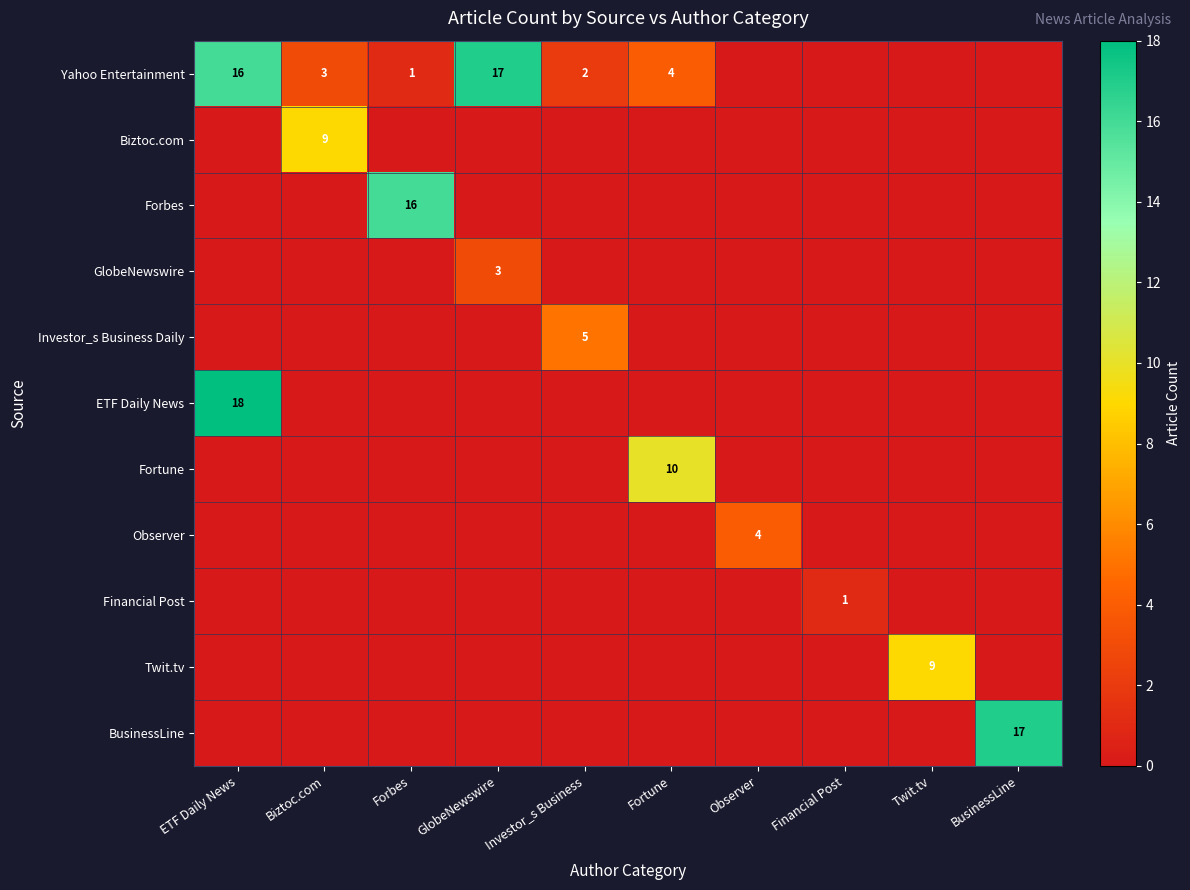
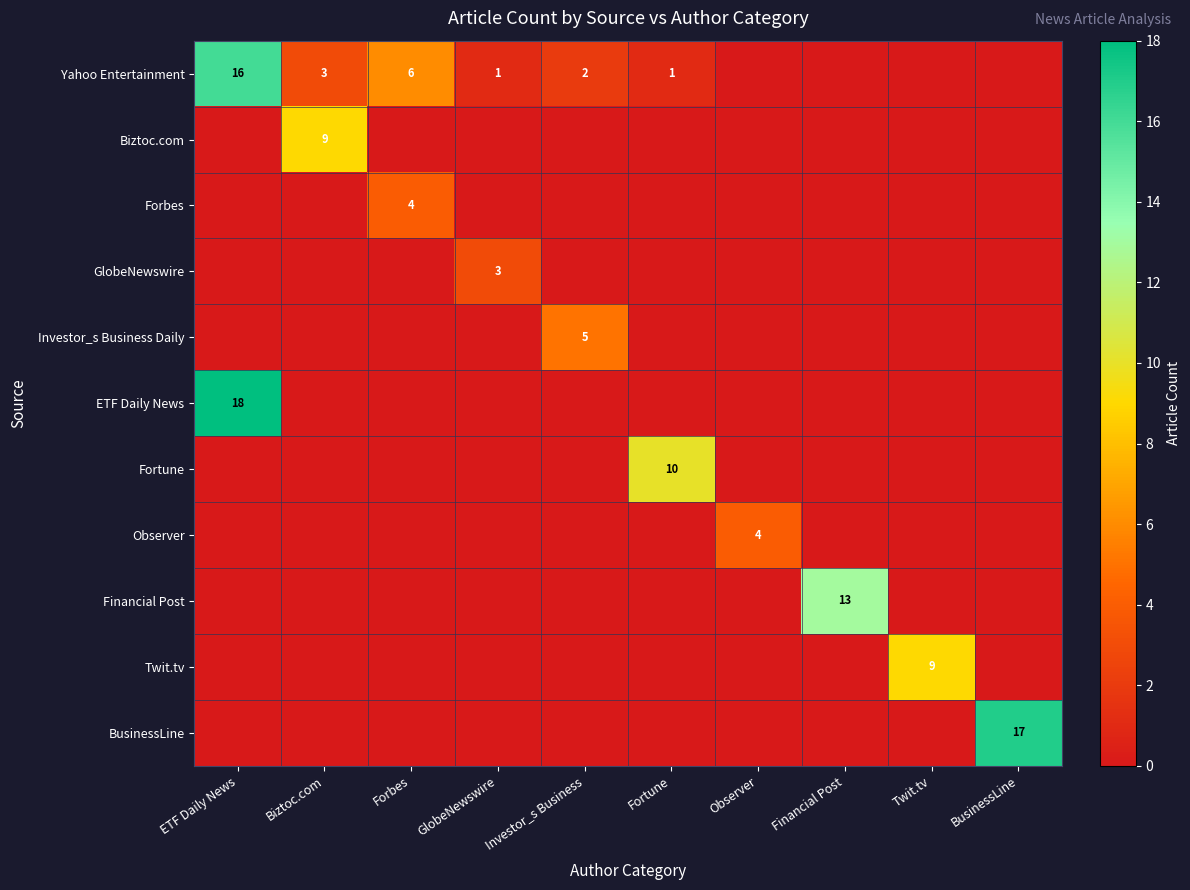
  {
    "Yahoo Entertainment": {
      "ETF Daily News": 16,
      "Biztoc.com": 3,
-     "Forbes": 1,
-     "GlobeNewswire": 17,
+     "Forbes": 6,
+     "GlobeNewswire": 1,
      "Investor_s Business": 2,
-     "Fortune": 4
+     "Fortune": 1
    },
    "Biztoc.com": {
      "Biztoc.com": 9
    },
    "Forbes": {
-     "Forbes": 16
+     "Forbes": 4
    },
    "GlobeNewswire": {
      "GlobeNewswire": 3
    },
    "Investor_s Business Daily": {
      "Investor_s Business": 5
    },
    "ETF Daily News": {
      "ETF Daily News": 18
    },
    "Fortune": {
      "Fortune": 10
    },
    "Observer": {
      "Observer": 4
    },
    "Financial Post": {
-     "Financial Post": 1
+     "Financial Post": 13
    },
    "Twit.tv": {
      "Twit.tv": 9
    },
    "BusinessLine": {
      "BusinessLine": 17
    }
  }
